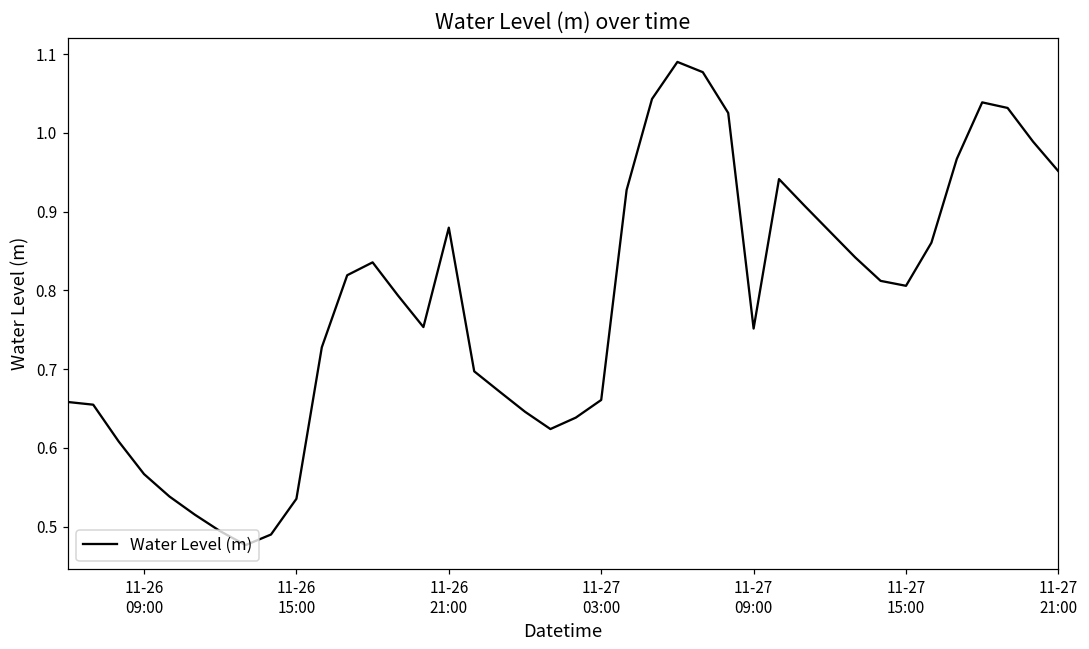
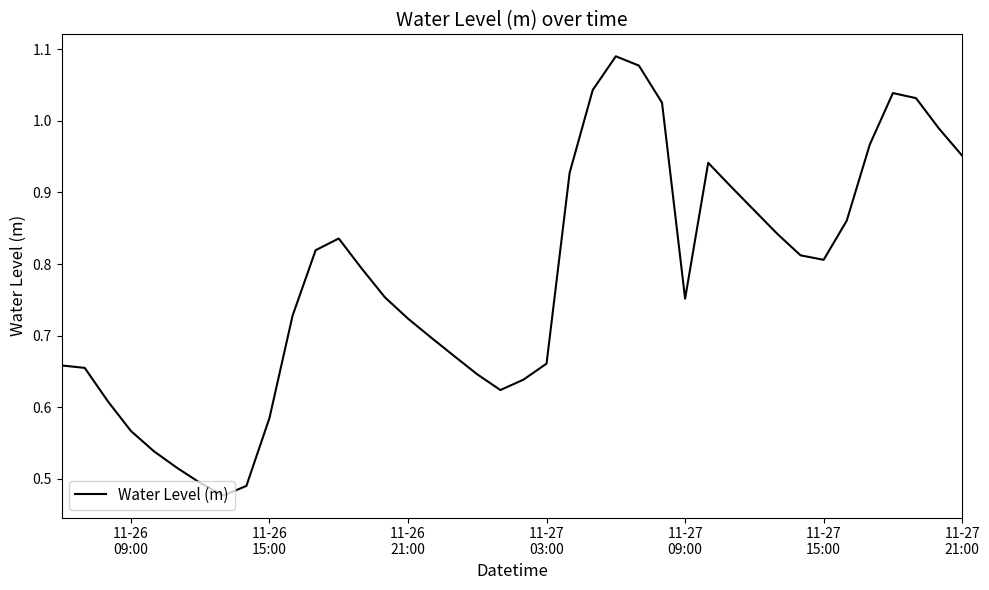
  {
    "11-26 09:00": 0.57,
-   "11-26 15:00": 0.54,
-   "11-26 21:00": 0.88,
+   "11-26 15:00": 0.58,
+   "11-26 21:00": 0.72,
    "11-27 03:00": 0.66,
    "11-27 09:00": 0.75,
    "11-27 15:00": 0.81,
    "11-27 21:00": 0.95
  }
